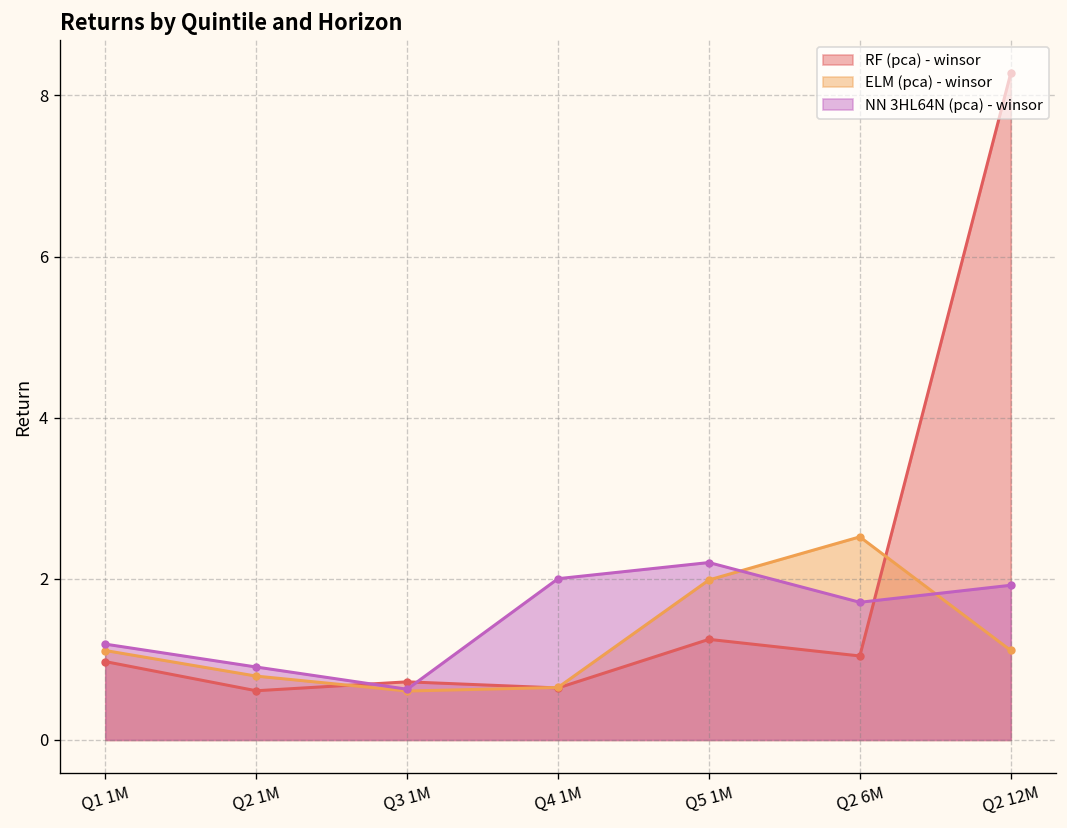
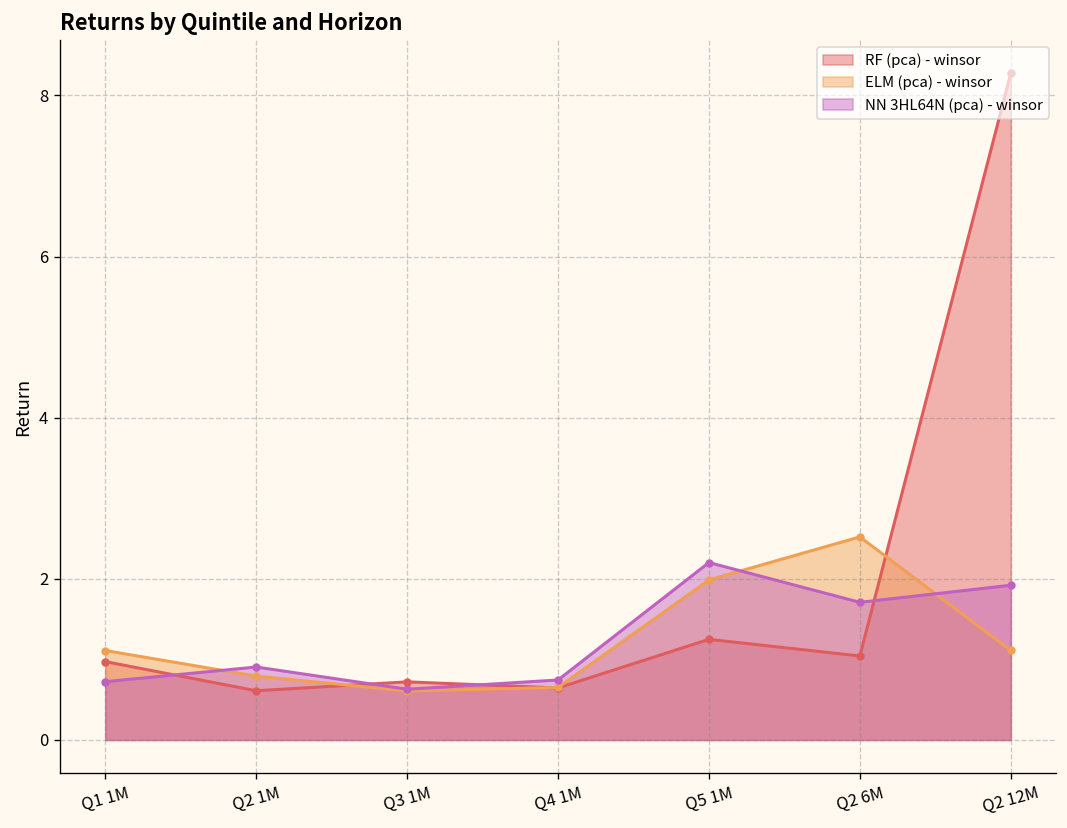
  {
    "NN 3HL64N (pca) - winsor": {
-     "Q1 1M": 1.2,
+     "Q1 1M": 0.7,
      "Q2 1M": 0.9,
-     "Q4 1M": 2.0,
+     "Q4 1M": 0.7,
      "Q5 1M": 2.2,
      "Q2 6M": 1.7,
      "Q2 12M": 1.9
    }
  }
